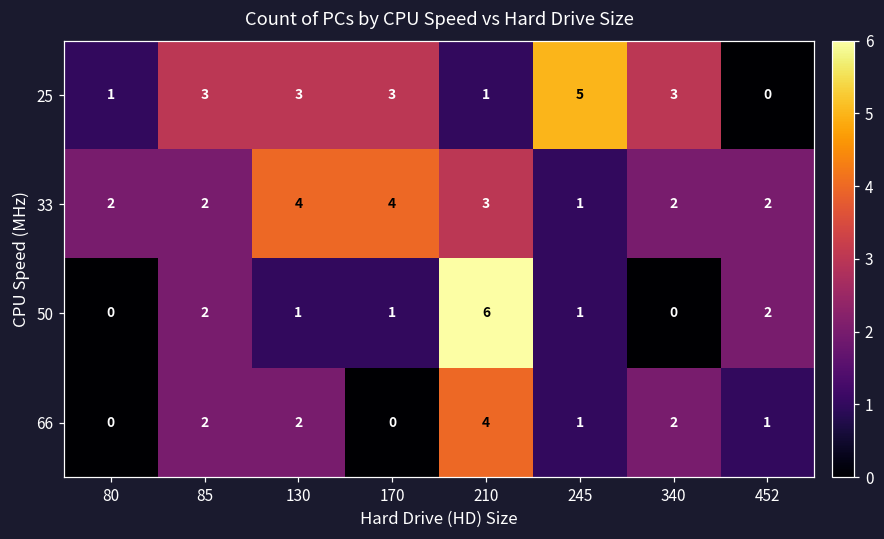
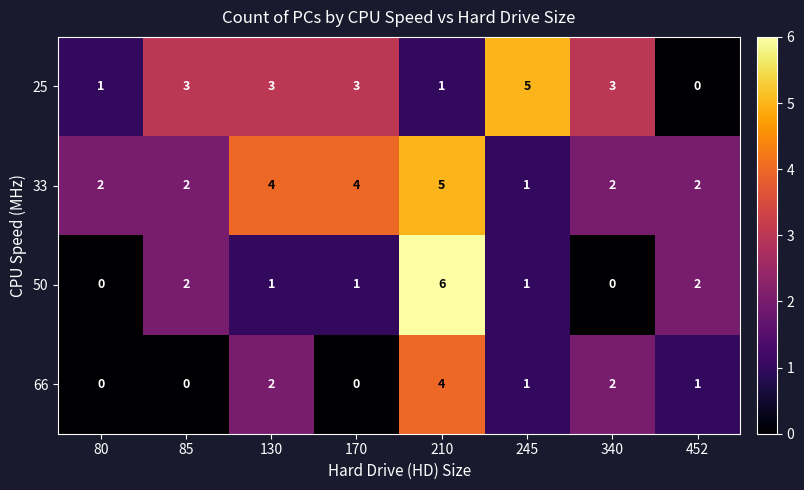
  {
    "25": {
      "80": 1,
      "85": 3,
      "130": 3,
      "170": 3,
      "210": 1,
      "245": 5,
      "340": 3,
      "452": 0
    },
    "33": {
      "80": 2,
      "85": 2,
      "130": 4,
      "170": 4,
-     "210": 3,
+     "210": 5,
      "245": 1,
      "340": 2,
      "452": 2
    },
    "50": {
      "80": 0,
      "85": 2,
      "130": 1,
      "170": 1,
      "210": 6,
      "245": 1,
      "340": 0,
      "452": 2
    },
    "66": {
      "80": 0,
-     "85": 2,
+     "85": 0,
      "130": 2,
      "170": 0,
      "210": 4,
      "245": 1,
      "340": 2,
      "452": 1
    }
  }
